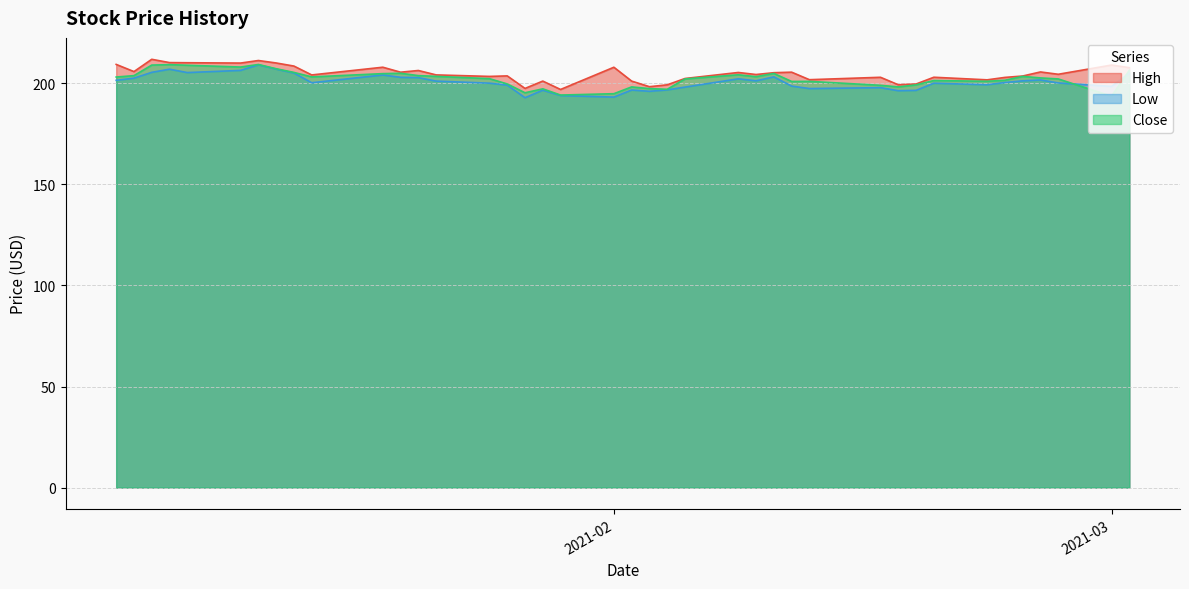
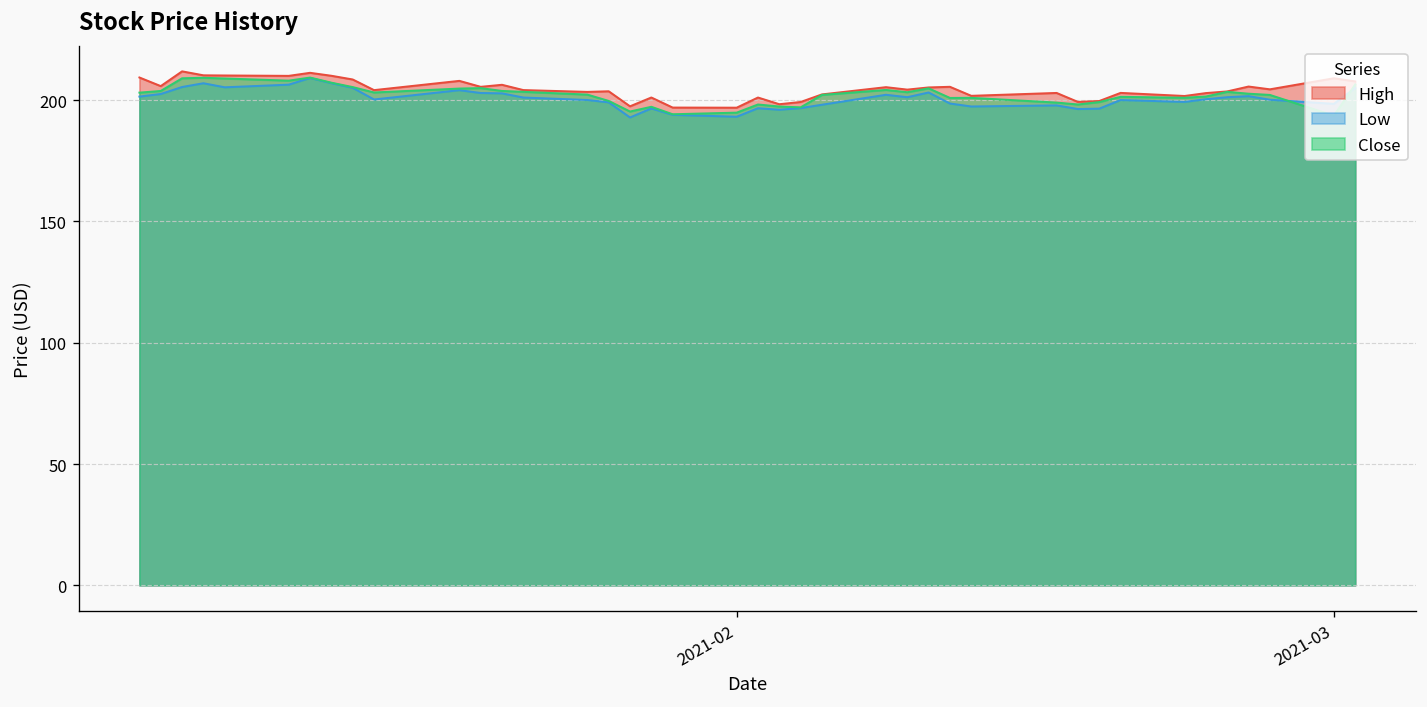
  {
    "High": {
-     "2021-02": 208
+     "2021-02": 197
    },
    "Low": {
      "2021-02": 193
    },
    "Close": {
      "2021-02": 195
    }
  }
